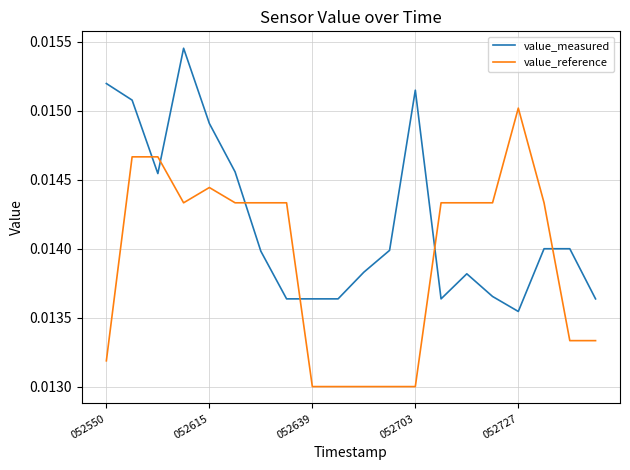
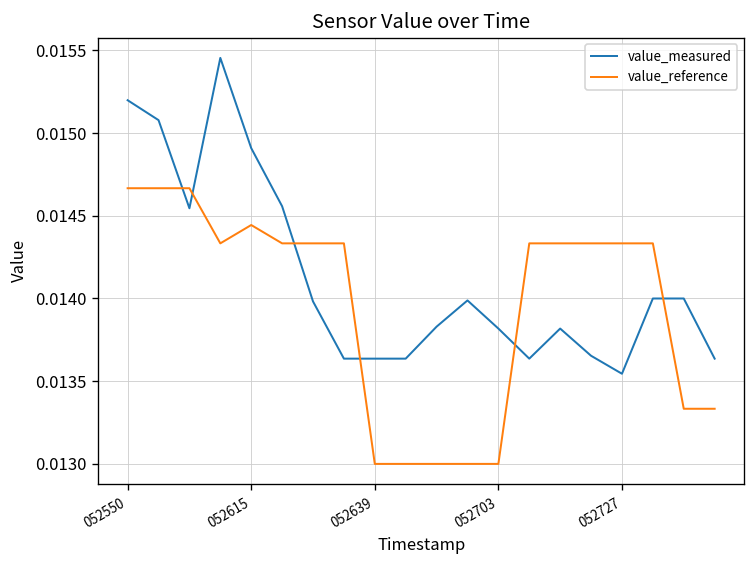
  {
    "value_measured": {
      "052550": 0.01520,
      "052615": 0.01491,
      "052639": 0.01364,
-     "052703": 0.01515,
+     "052703": 0.01382,
      "052727": 0.01355
    },
    "value_reference": {
-     "052550": 0.01319,
+     "052550": 0.01467,
      "052615": 0.01444,
      "052639": 0.01300,
      "052703": 0.01300,
-     "052727": 0.01502
+     "052727": 0.01433
    }
  }
